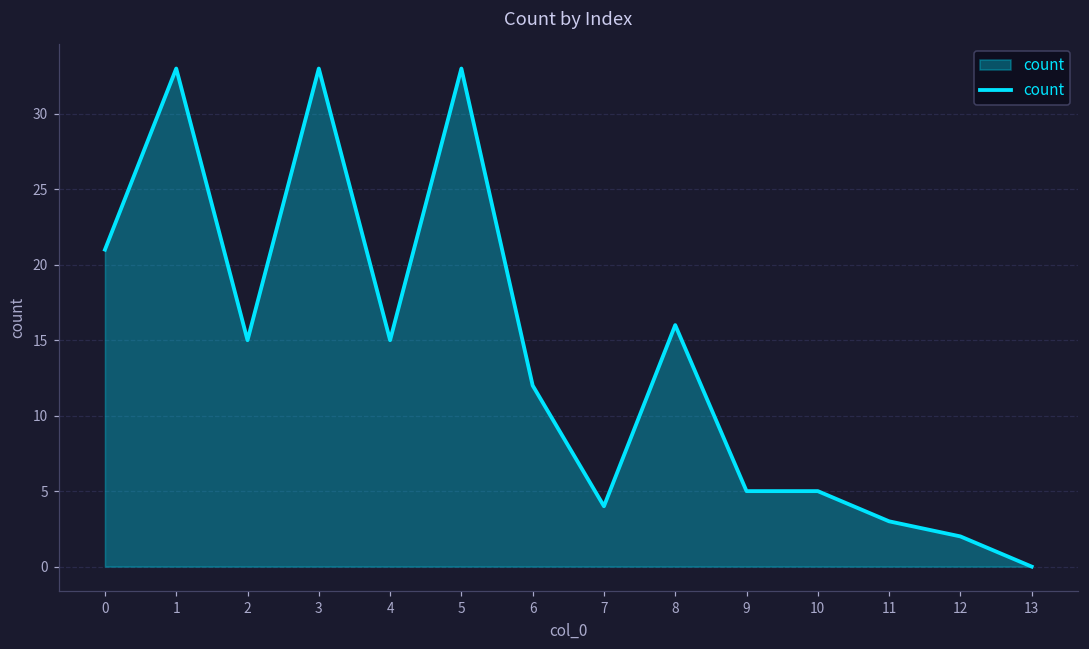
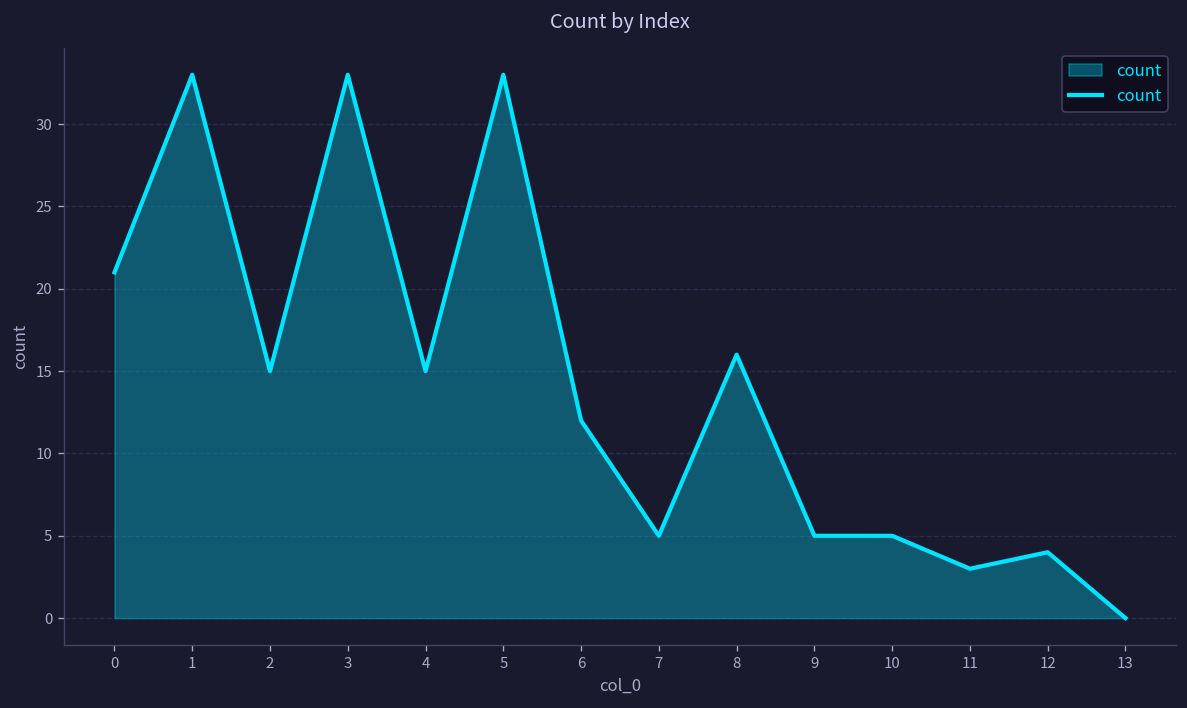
  {
    "0": 21,
    "1": 33,
    "2": 15,
    "3": 33,
    "4": 15,
    "5": 33,
    "6": 12,
-   "7": 4,
+   "7": 5,
    "8": 16,
    "9": 5,
    "10": 5,
    "11": 3,
-   "12": 2,
+   "12": 4,
    "13": 0
  }
